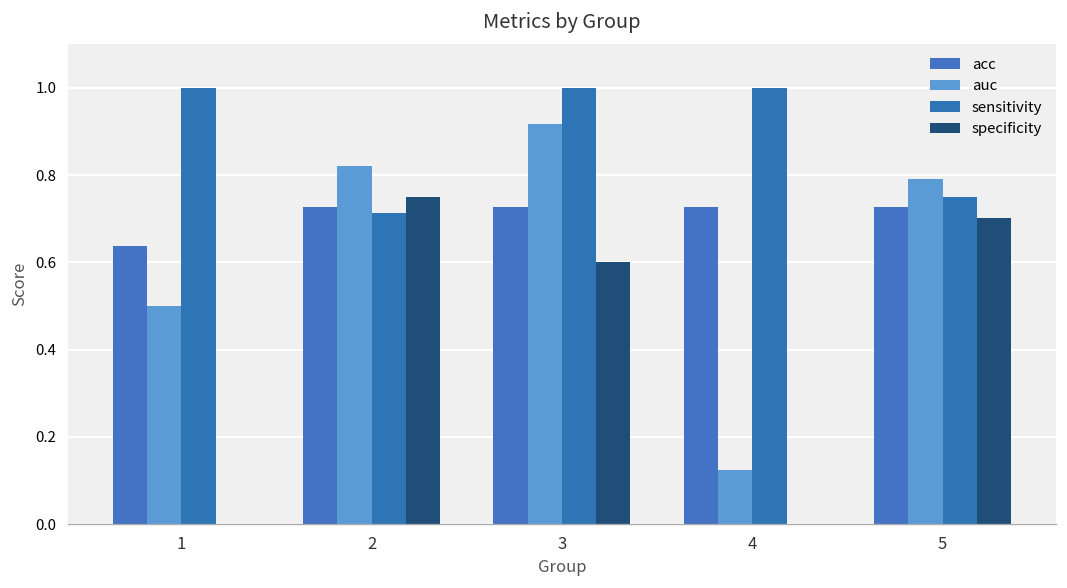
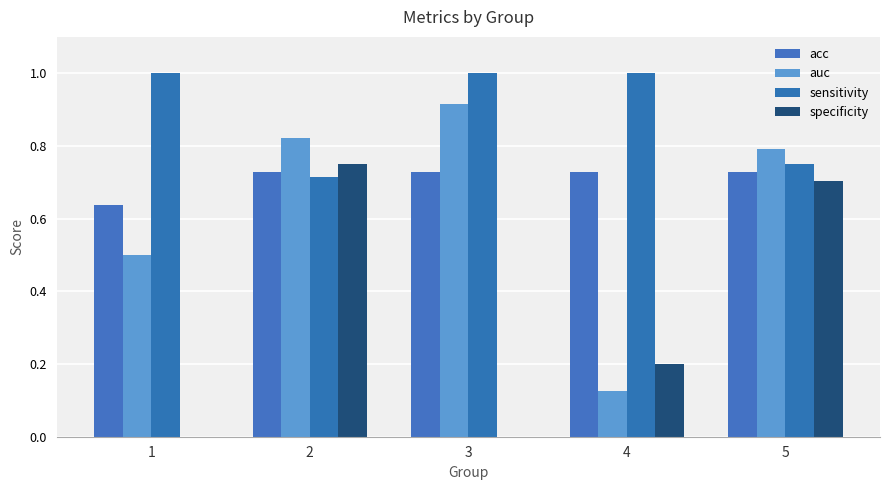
  {
    "specificity": {
      "1": 0.0,
      "2": 0.75,
-     "3": 0.6,
-     "4": 0.0,
+     "3": 0.0,
+     "4": 0.2,
      "5": 0.7
    }
  }
